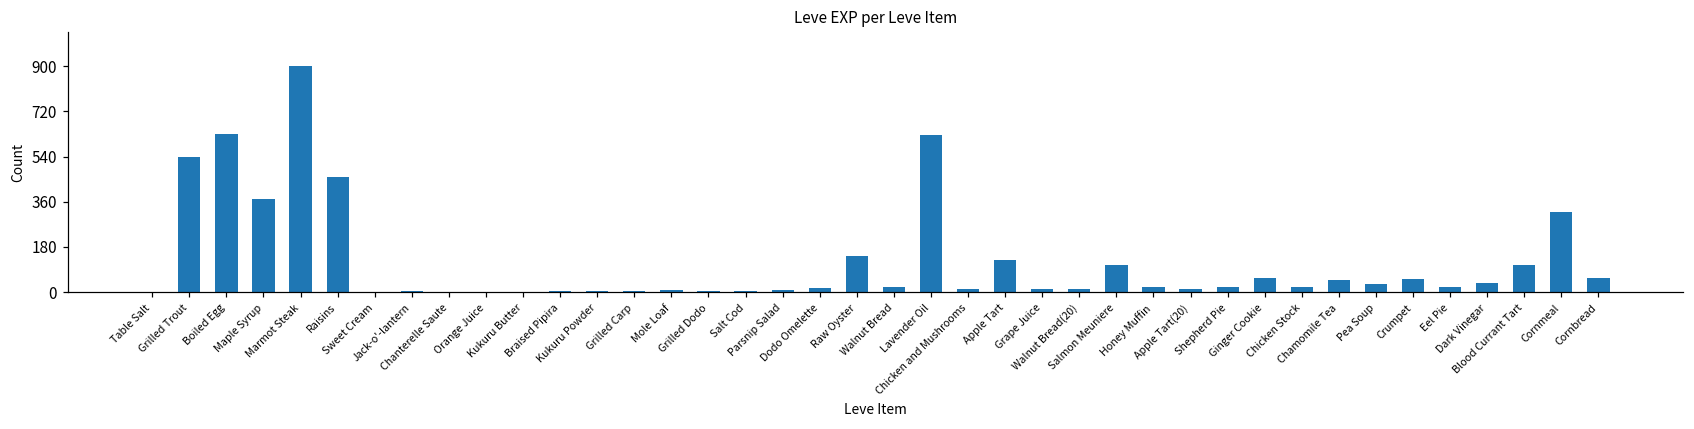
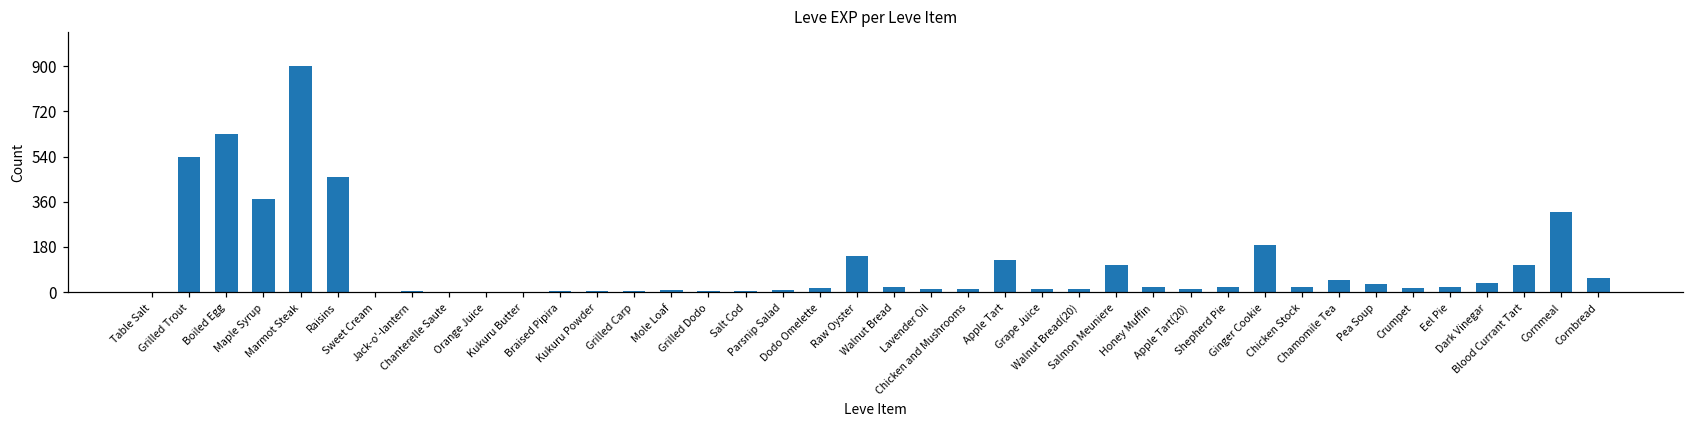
  {
    "Grilled Trout": 540,
    "Boiled Egg": 630,
    "Maple Syrup": 370,
    "Marmot Steak": 900,
    "Raisins": 460,
    "Dodo Omelette": 20,
    "Raw Oyster": 150,
    "Walnut Bread": 20,
-   "Lavender Oil": 630,
+   "Lavender Oil": 10,
    "Chicken and Mushrooms": 10,
    "Apple Tart": 130,
    "Grape Juice": 10,
    "Walnut Bread(20)": 10,
    "Salmon Meuniere": 110,
    "Honey Muffin": 20,
    "Apple Tart(20)": 10,
    "Shepherd Pie": 20,
-   "Ginger Cookie": 60,
+   "Ginger Cookie": 190,
    "Chicken Stock": 20,
    "Chamomile Tea": 50,
    "Pea Soup": 30,
-   "Crumpet": 50,
+   "Crumpet": 20,
    "Eel Pie": 20,
    "Dark Vinegar": 40,
    "Blood Currant Tart": 110,
    "Cornmeal": 320,
    "Cornbread": 60
  }
